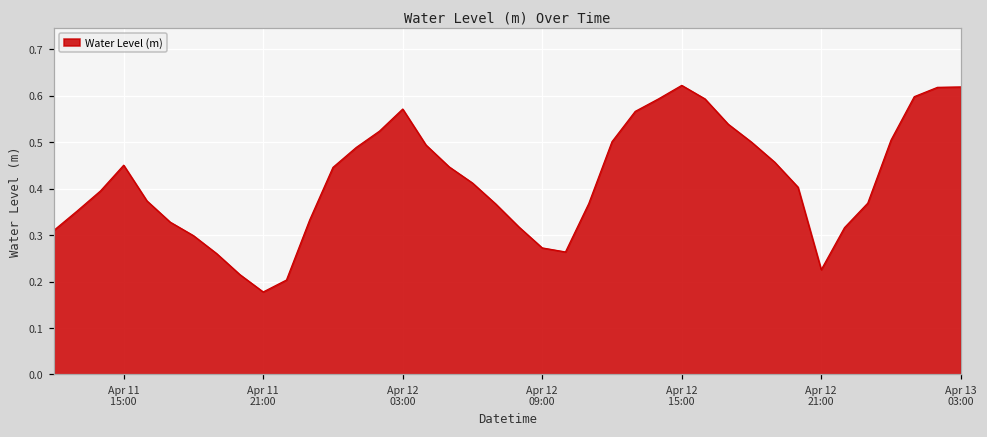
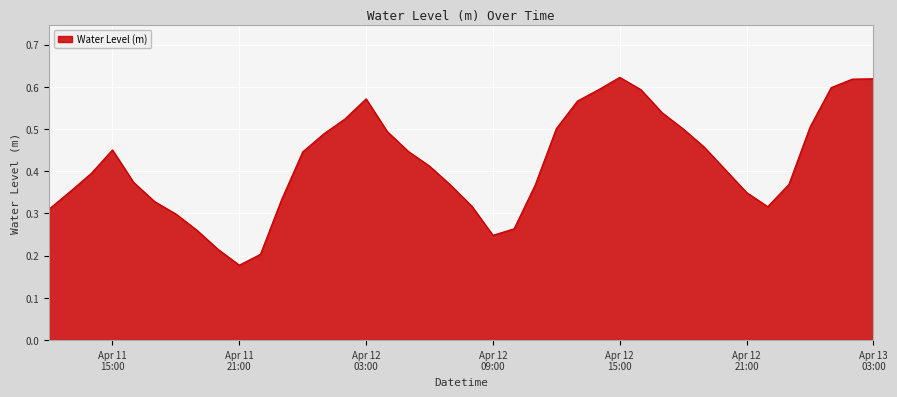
  {
    "Apr 11 15:00": 0.45,
    "Apr 11 21:00": 0.18,
    "Apr 12 03:00": 0.57,
-   "Apr 12 09:00": 0.27,
+   "Apr 12 09:00": 0.25,
    "Apr 12 15:00": 0.62,
-   "Apr 12 21:00": 0.23,
+   "Apr 12 21:00": 0.35,
    "Apr 13 03:00": 0.62
  }
